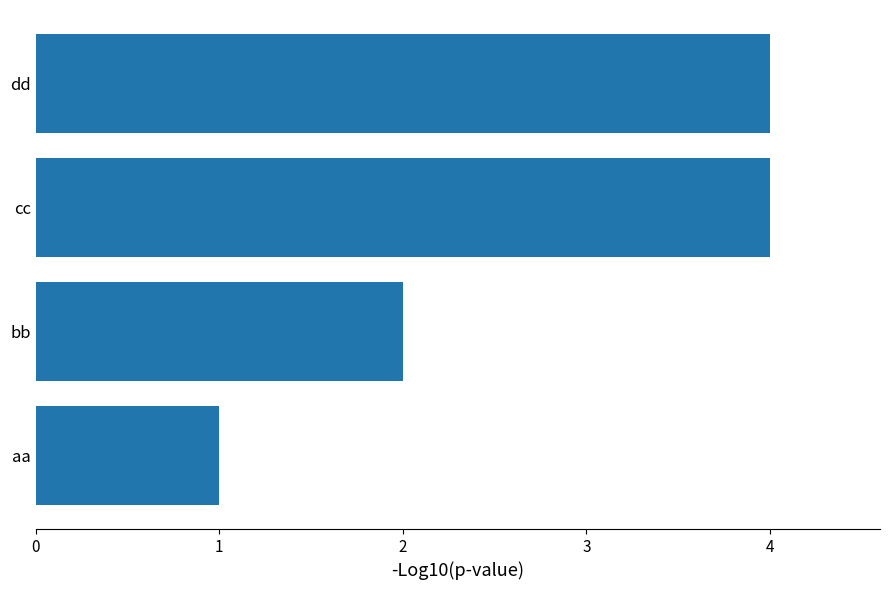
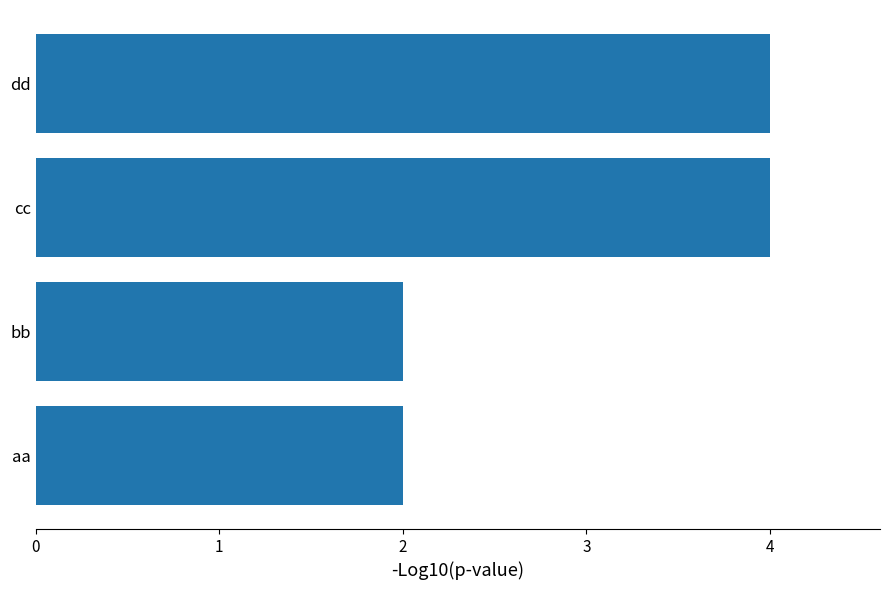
  {
    "dd": 4,
    "cc": 4,
    "bb": 2,
-   "aa": 1
+   "aa": 2
  }
